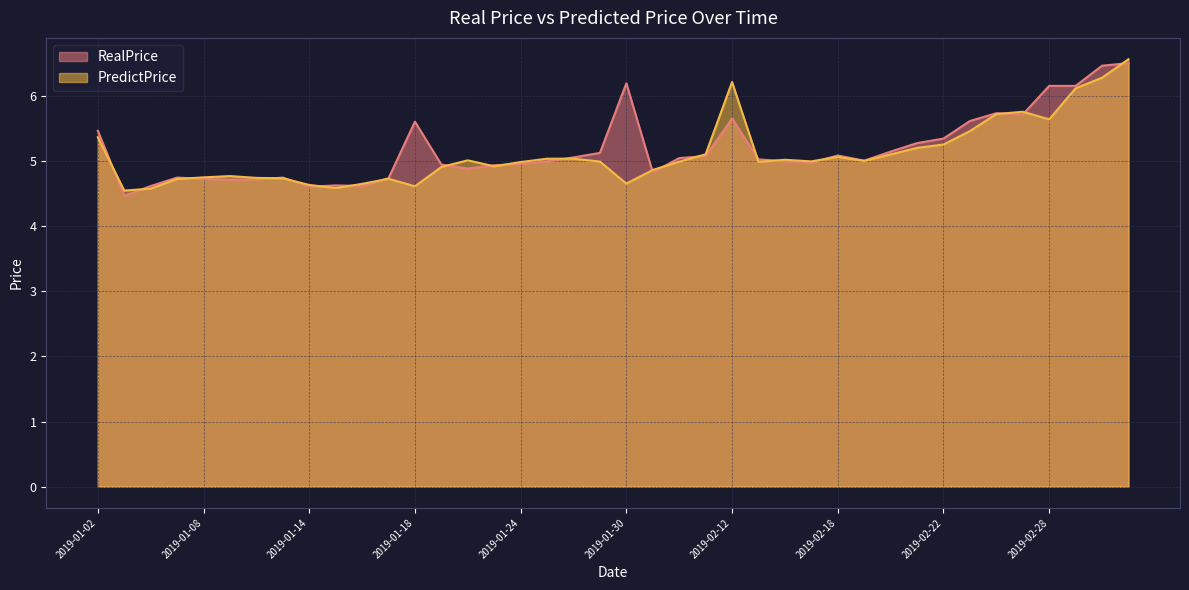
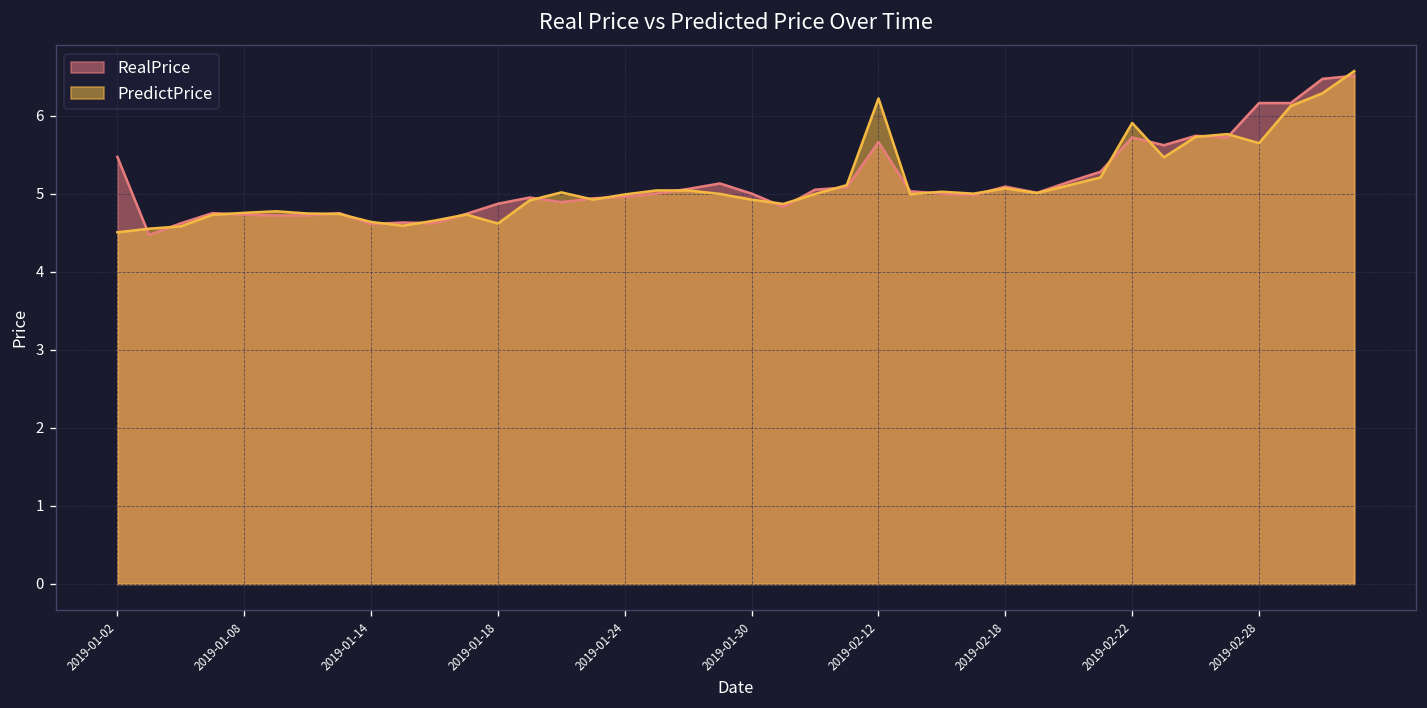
  {
    "RealPrice": {
      "2019-01-02": 5.5,
-     "2019-01-18": 5.6,
-     "2019-01-30": 6.2,
+     "2019-01-18": 4.9,
+     "2019-01-30": 5.0,
      "2019-02-12": 5.7,
-     "2019-02-22": 5.4,
+     "2019-02-22": 5.7,
      "2019-02-28": 6.2
    },
    "PredictPrice": {
-     "2019-01-02": 5.4,
+     "2019-01-02": 4.5,
      "2019-01-18": 4.6,
-     "2019-01-30": 4.7,
+     "2019-01-30": 4.9,
      "2019-02-12": 6.2,
-     "2019-02-22": 5.3,
+     "2019-02-22": 5.9,
      "2019-02-28": 5.6
    }
  }
